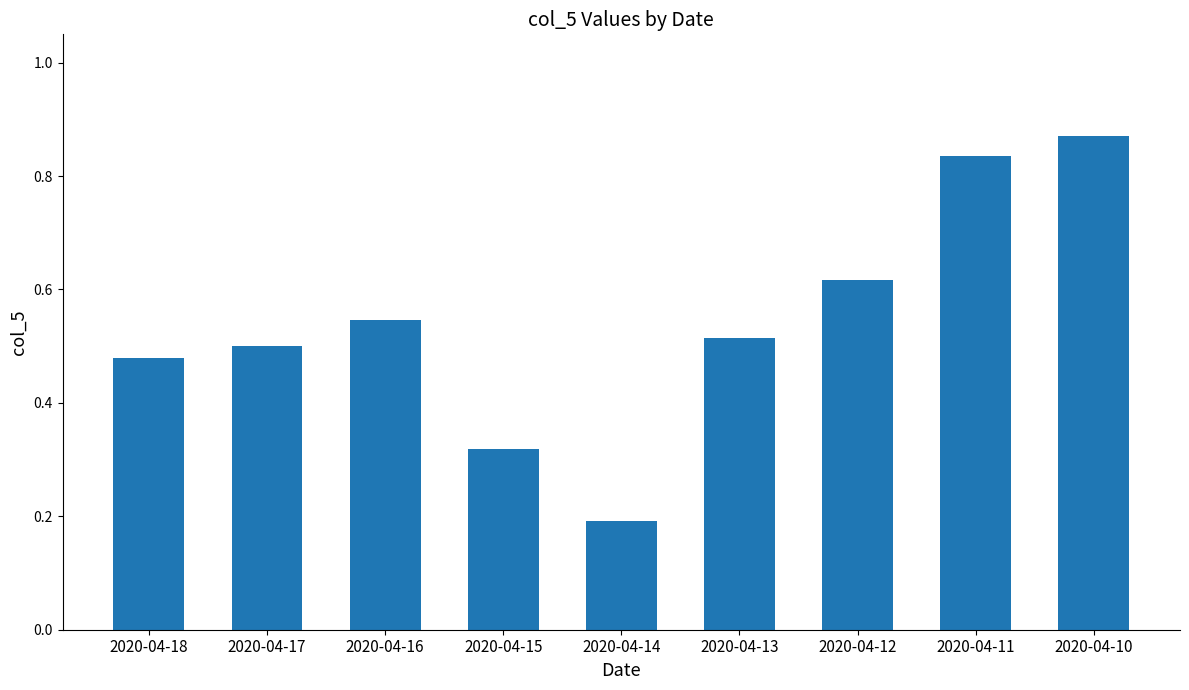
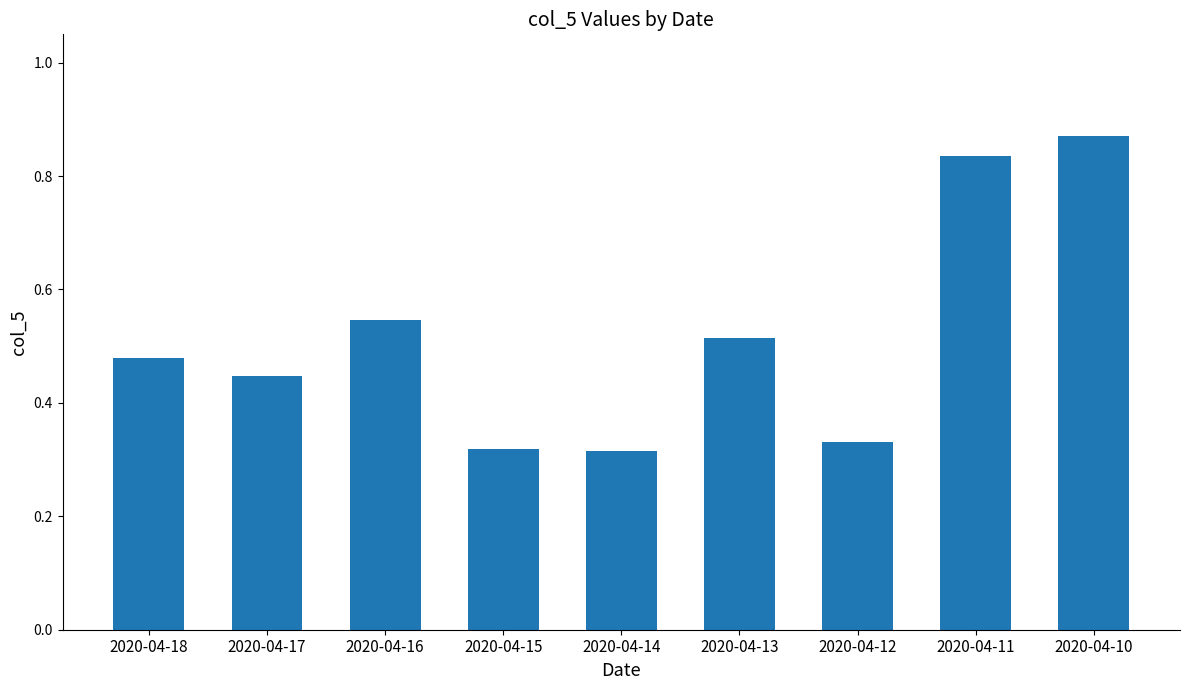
  {
    "2020-04-18": 0.48,
-   "2020-04-17": 0.50,
+   "2020-04-17": 0.45,
    "2020-04-16": 0.55,
    "2020-04-15": 0.32,
-   "2020-04-14": 0.19,
+   "2020-04-14": 0.32,
    "2020-04-13": 0.51,
-   "2020-04-12": 0.62,
+   "2020-04-12": 0.33,
    "2020-04-11": 0.84,
    "2020-04-10": 0.87
  }
